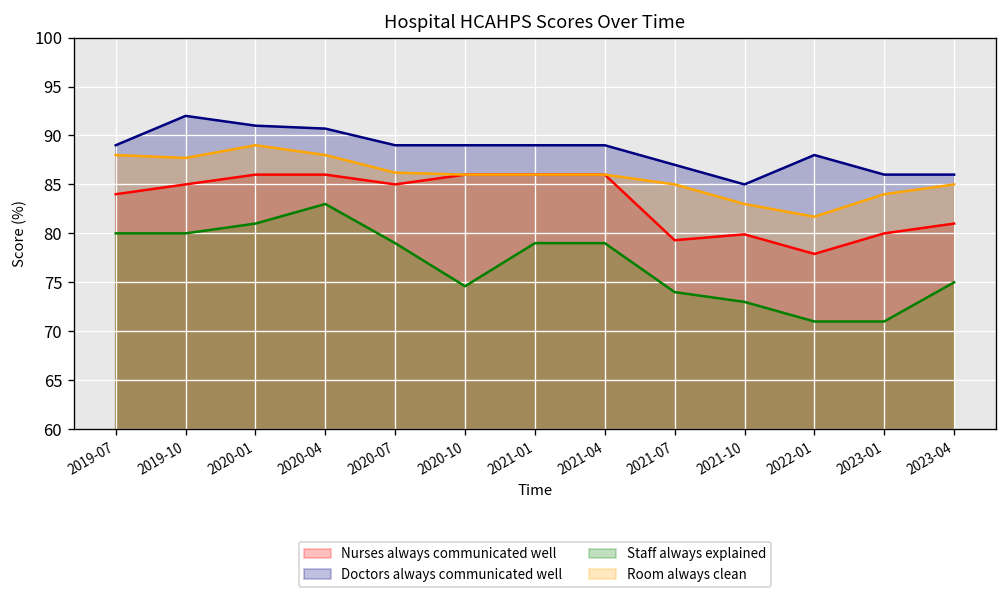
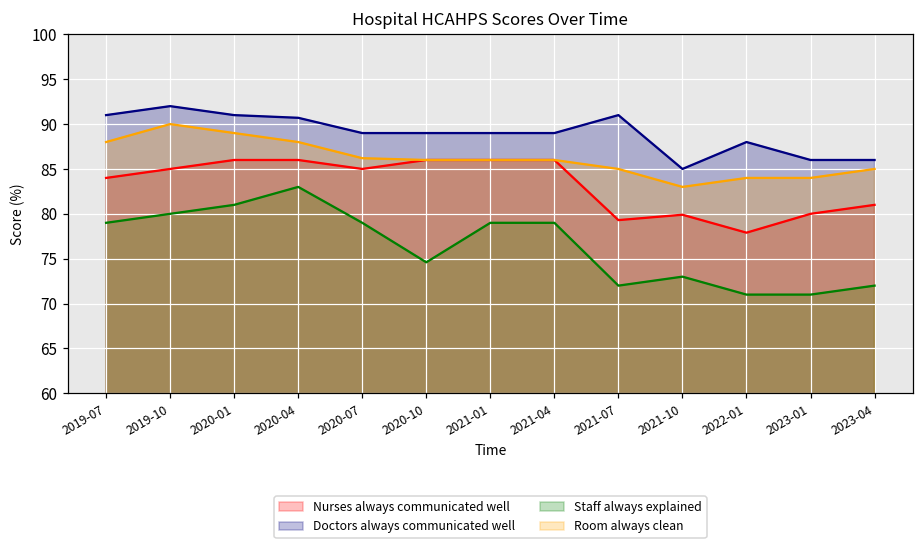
  {
    "Nurses always communicated well": {
      "2019-07": 84,
      "2019-10": 85,
      "2020-01": 86,
      "2020-04": 86,
      "2020-07": 85,
      "2021-07": 79,
      "2021-10": 80,
      "2022-01": 78,
      "2023-01": 80,
      "2023-04": 81
    },
    "Doctors always communicated well": {
-     "2019-07": 89,
+     "2019-07": 91,
      "2019-10": 92,
      "2020-01": 91,
      "2020-04": 91,
      "2020-07": 89,
      "2020-10": 89,
      "2021-01": 89,
      "2021-04": 89,
-     "2021-07": 87,
+     "2021-07": 91,
      "2021-10": 85,
      "2022-01": 88,
      "2023-01": 86,
      "2023-04": 86
    },
    "Staff always explained": {
-     "2019-07": 80,
+     "2019-07": 79,
      "2019-10": 80,
      "2020-01": 81,
      "2020-04": 83,
      "2020-07": 79,
      "2020-10": 75,
      "2021-01": 79,
      "2021-04": 79,
-     "2021-07": 74,
+     "2021-07": 72,
      "2021-10": 73,
      "2022-01": 71,
      "2023-01": 71,
-     "2023-04": 75
+     "2023-04": 72
    },
    "Room always clean": {
      "2019-07": 88,
-     "2019-10": 88,
+     "2019-10": 90,
      "2020-01": 89,
      "2020-04": 88,
      "2020-07": 86,
      "2021-07": 85,
      "2021-10": 83,
-     "2022-01": 82,
+     "2022-01": 84,
      "2023-01": 84,
      "2023-04": 85
    }
  }
